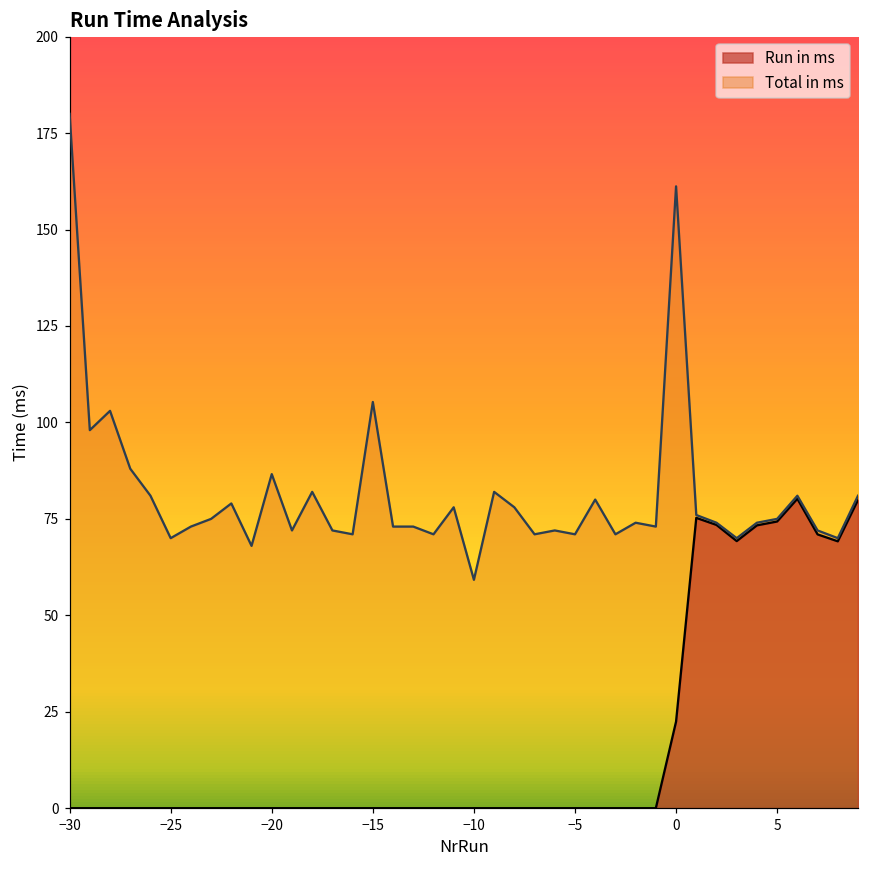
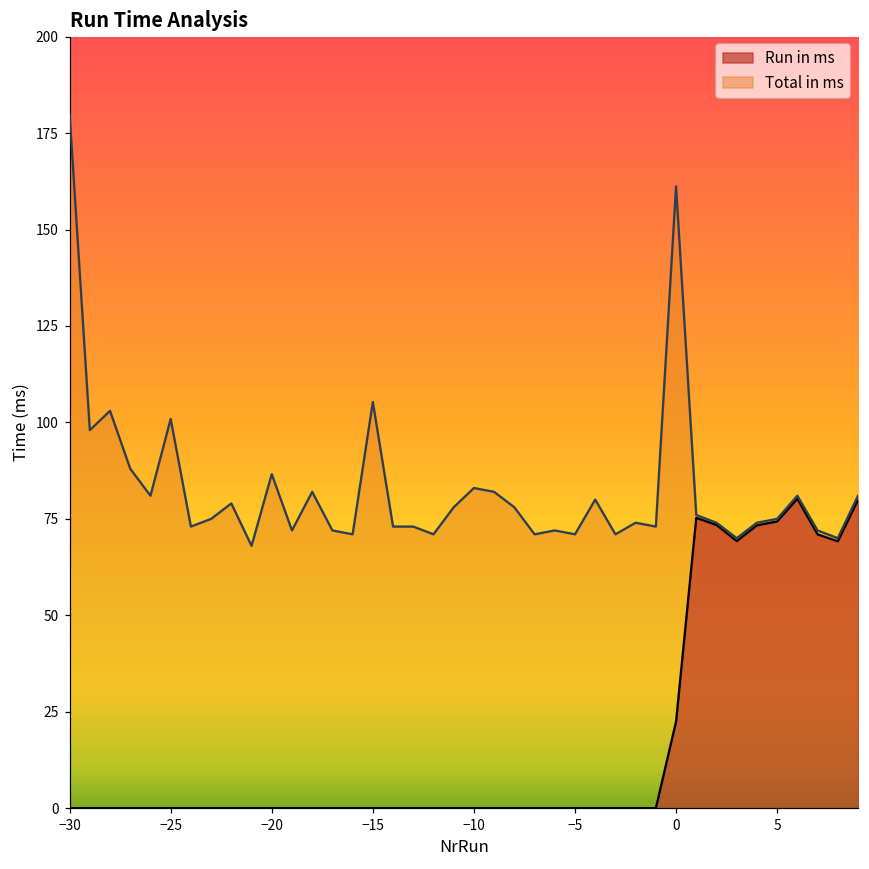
  {
    "Run in ms": {
      "−30": 0,
      "−25": 0,
      "−20": 0,
      "−15": 0,
      "−10": 0,
      "−5": 0,
      "0": 22
    },
    "Total in ms": {
      "−30": 180,
-     "−25": 70,
+     "−25": 101,
      "−20": 87,
      "−15": 105,
-     "−10": 59,
+     "−10": 83,
      "−5": 71,
      "0": 161
    }
  }
